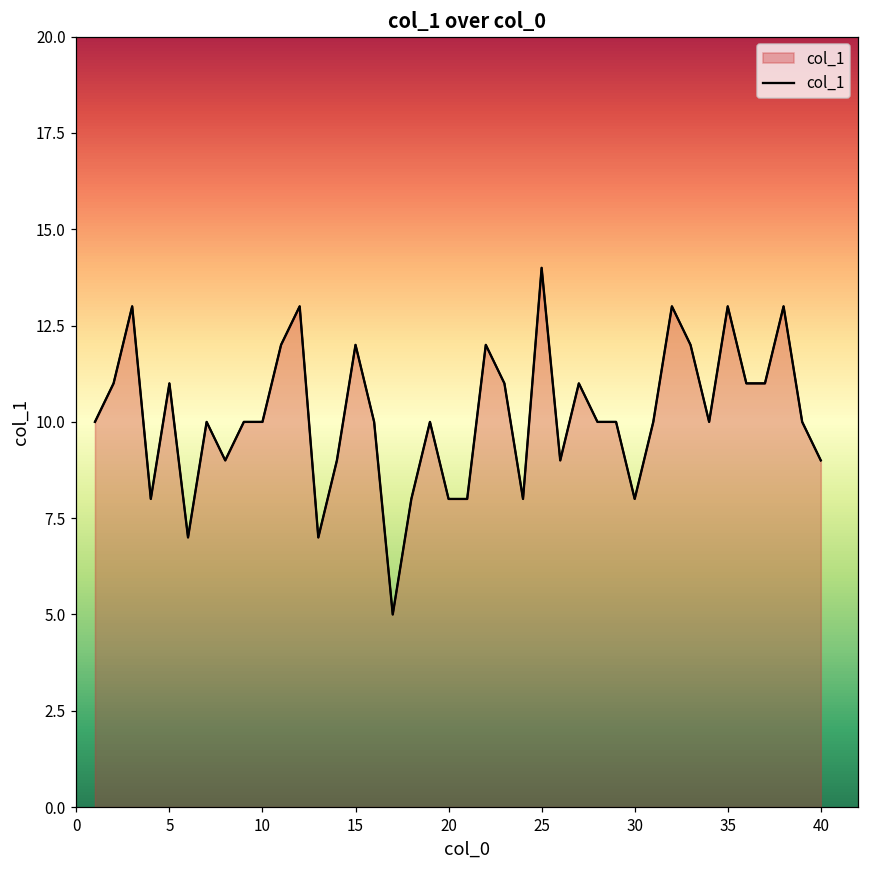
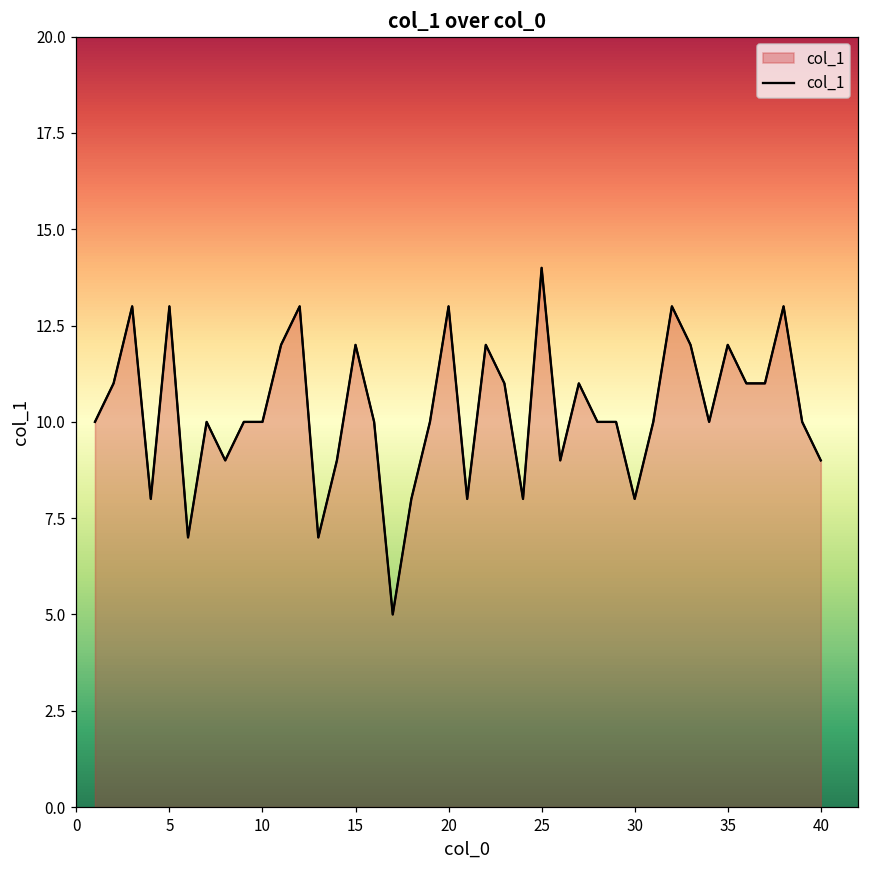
  {
-   "5": 11,
+   "5": 13,
    "10": 10,
    "15": 12,
-   "20": 8,
+   "20": 13,
    "25": 14,
    "30": 8,
-   "35": 13,
+   "35": 12,
    "40": 9
  }
